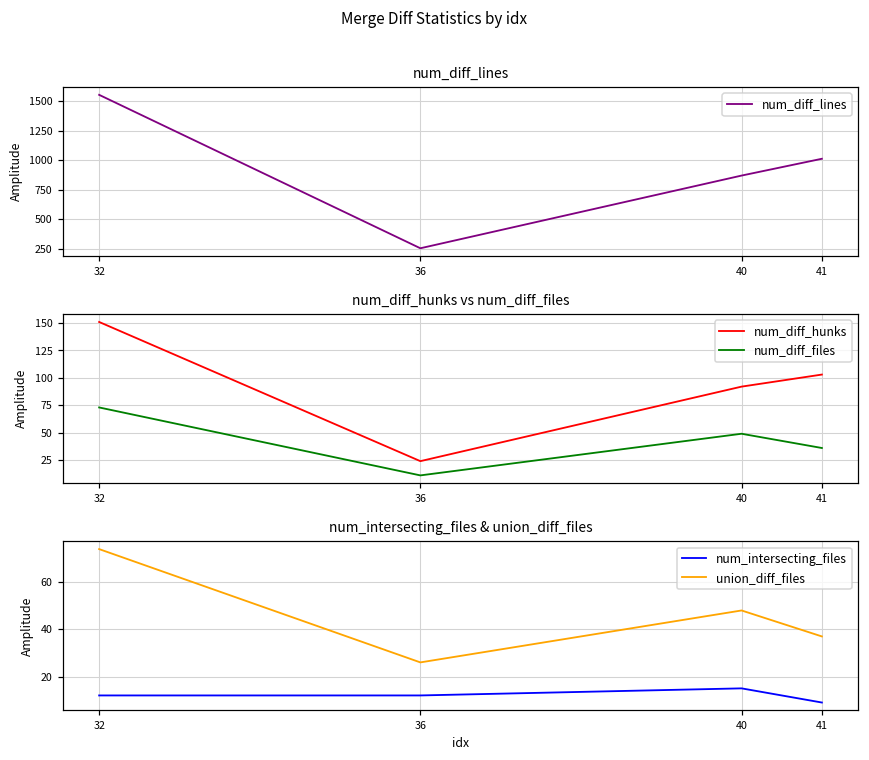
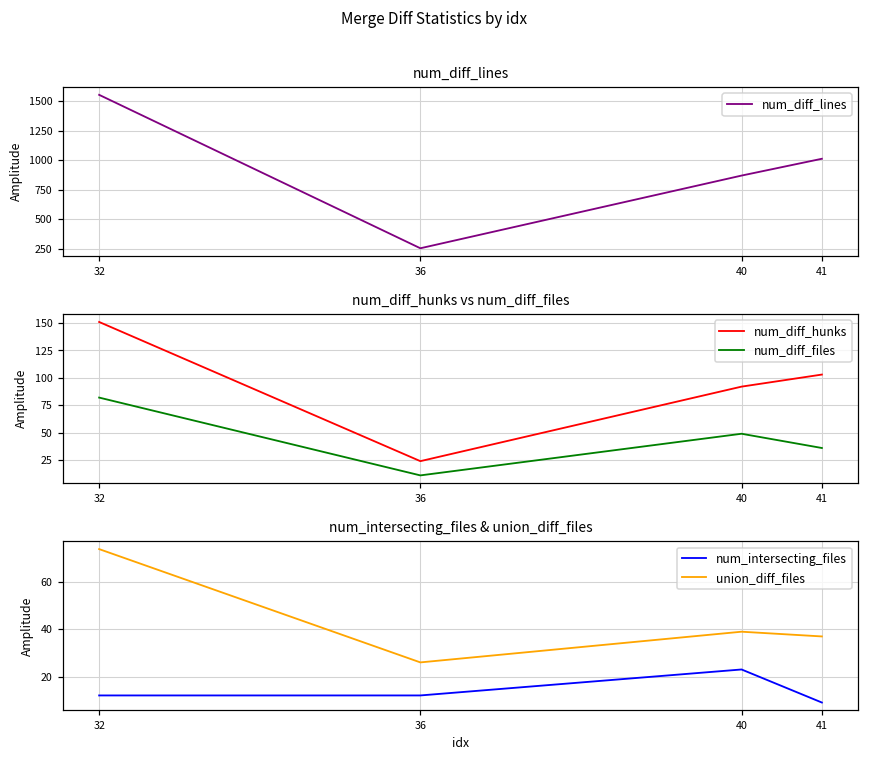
  {
    "num_diff_lines": {
      "32": 1550,
      "36": 260,
      "40": 870,
      "41": 1010
    },
    "num_diff_hunks vs num_diff_files": {
      "num_diff_hunks": {
        "32": 150,
        "36": 20,
        "40": 90,
        "41": 100
      },
      "num_diff_files": {
-       "32": 70,
+       "32": 80,
        "36": 10,
        "40": 50,
        "41": 40
      }
    },
    "num_intersecting_files & union_diff_files": {
      "num_intersecting_files": {
        "32": 12,
        "36": 12,
-       "40": 15,
+       "40": 23,
        "41": 9
      },
      "union_diff_files": {
        "32": 74,
        "36": 26,
-       "40": 48,
+       "40": 39,
        "41": 37
      }
    }
  }
